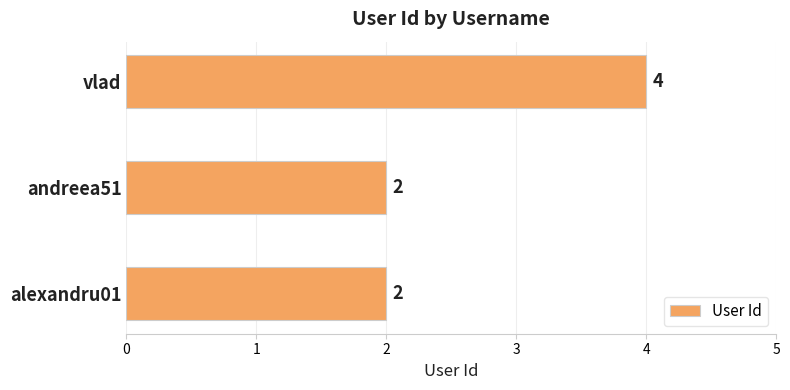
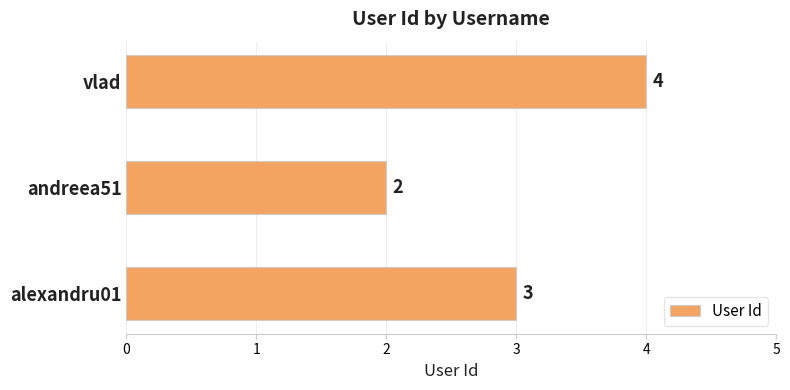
  {
    "vlad": 4,
    "andreea51": 2,
-   "alexandru01": 2
+   "alexandru01": 3
  }
